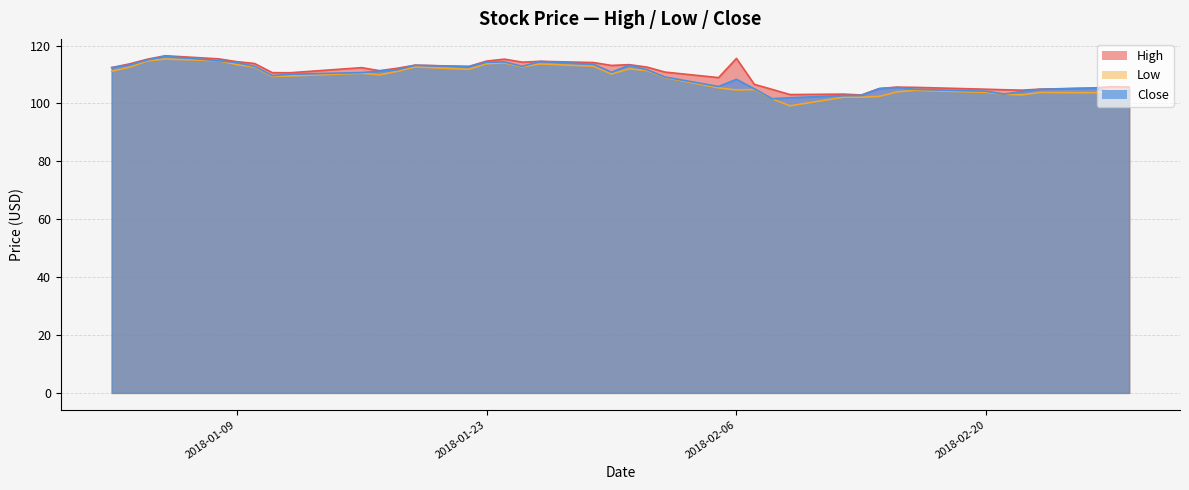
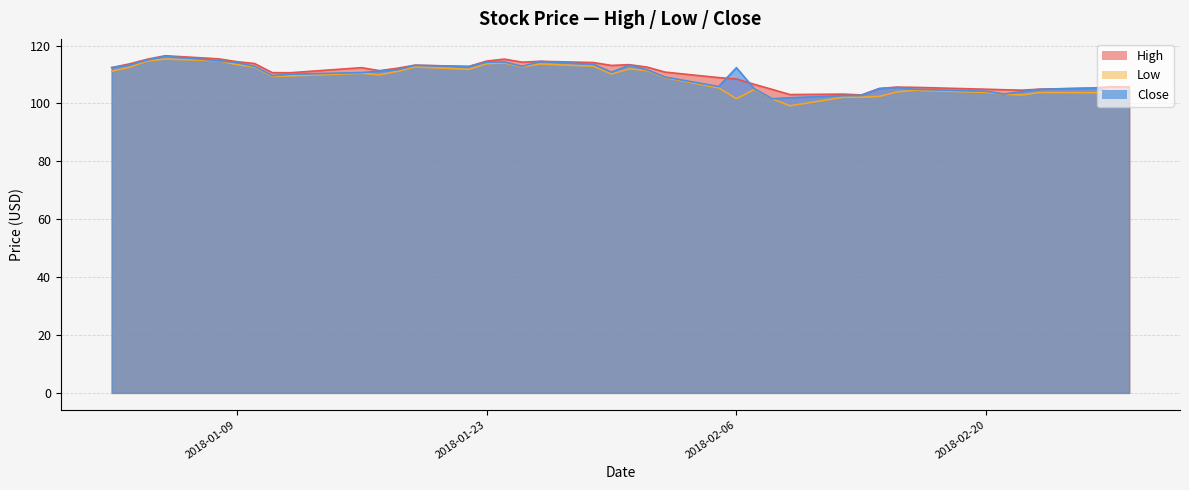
  {
    "High": {
-     "2018-02-06": 116
+     "2018-02-06": 108
    },
    "Low": {
-     "2018-02-06": 105
+     "2018-02-06": 102
    },
    "Close": {
-     "2018-02-06": 108
+     "2018-02-06": 112
    }
  }
